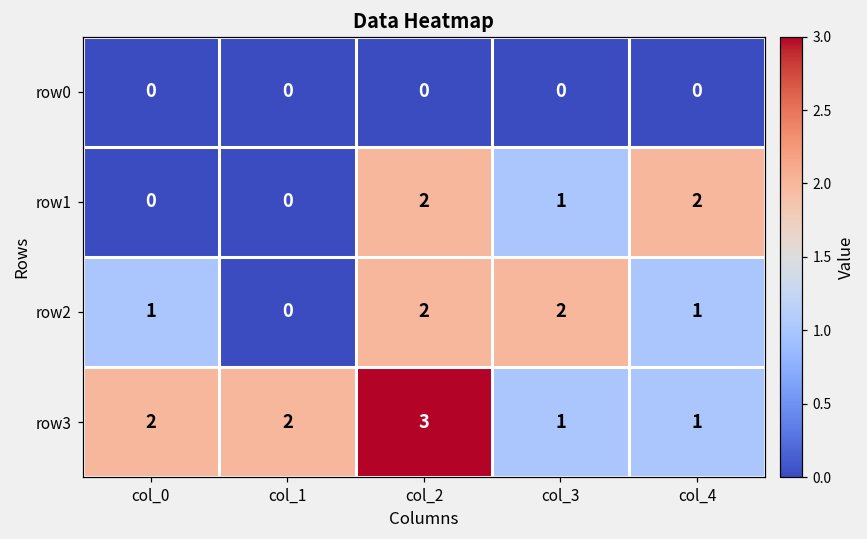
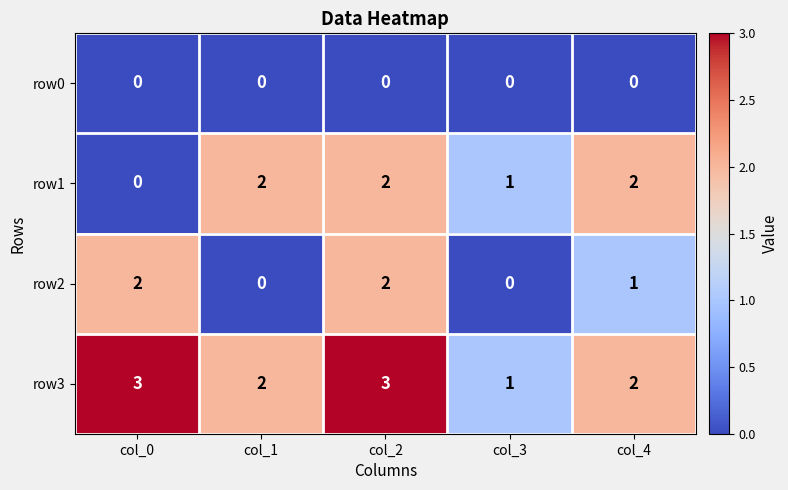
  {
    "row0": {
      "col_0": 0,
      "col_1": 0,
      "col_2": 0,
      "col_3": 0,
      "col_4": 0
    },
    "row1": {
      "col_0": 0,
-     "col_1": 0,
+     "col_1": 2,
      "col_2": 2,
      "col_3": 1,
      "col_4": 2
    },
    "row2": {
-     "col_0": 1,
+     "col_0": 2,
      "col_1": 0,
      "col_2": 2,
-     "col_3": 2,
+     "col_3": 0,
      "col_4": 1
    },
    "row3": {
-     "col_0": 2,
+     "col_0": 3,
      "col_1": 2,
      "col_2": 3,
      "col_3": 1,
-     "col_4": 1
+     "col_4": 2
    }
  }
